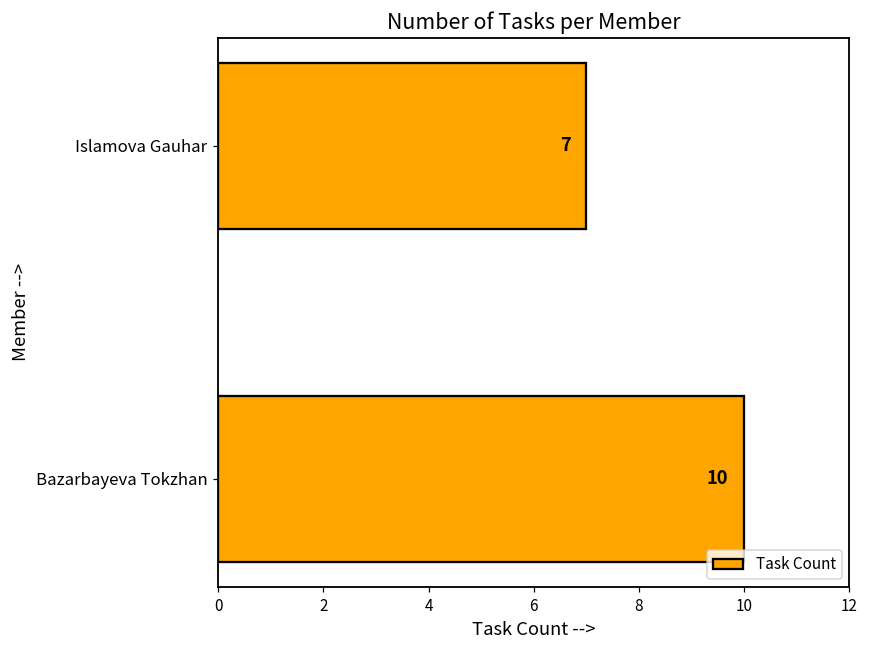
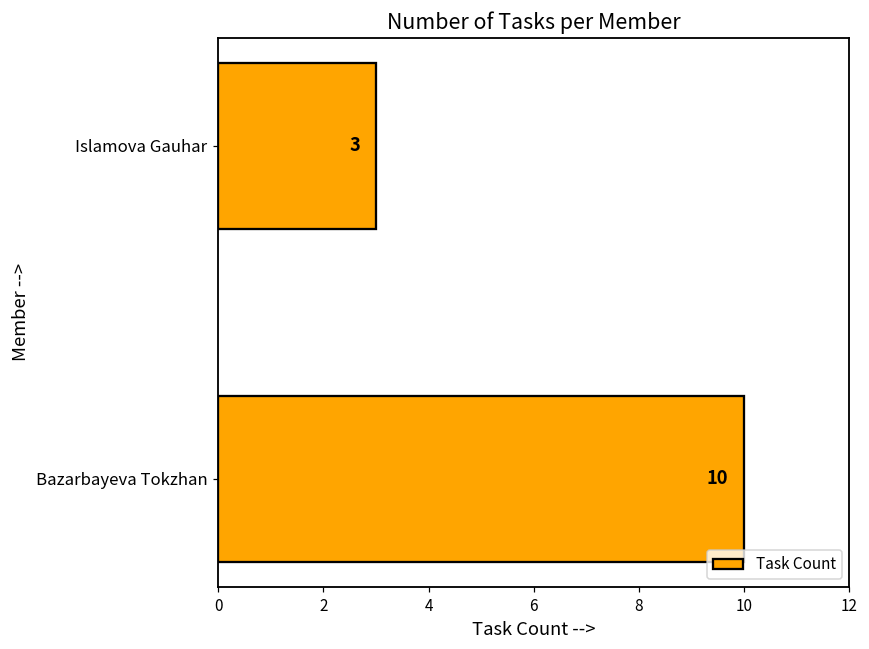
  {
-   "Islamova Gauhar": 7,
+   "Islamova Gauhar": 3,
    "Bazarbayeva Tokzhan": 10
  }
